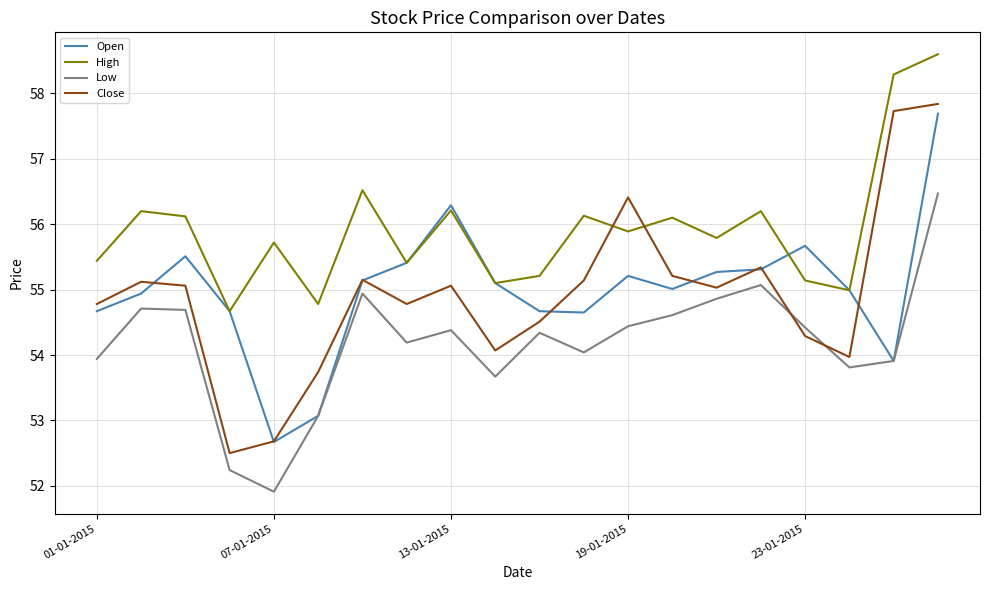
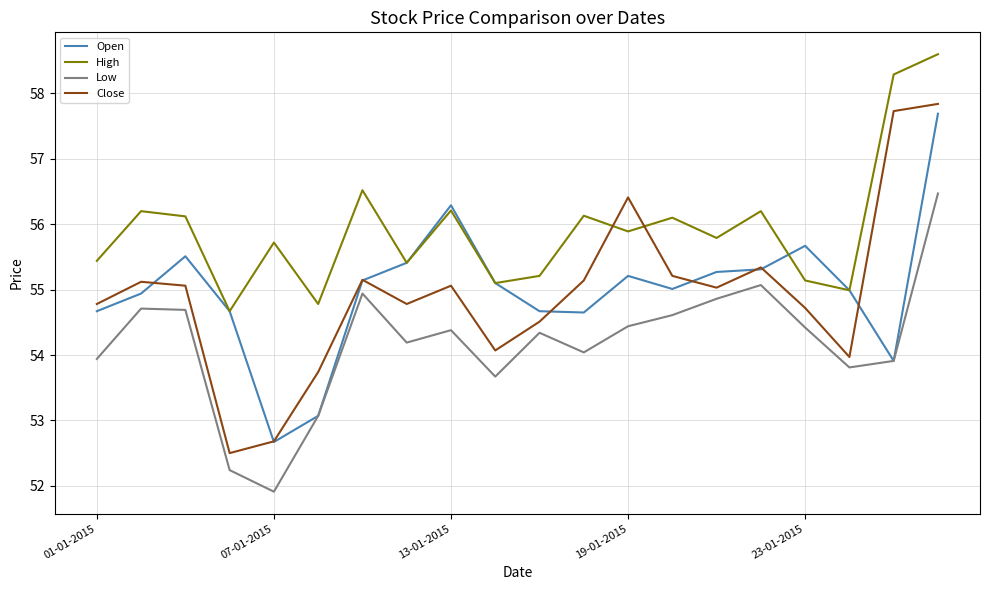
  {
    "Open": {
      "01-01-2015": 54.7,
      "13-01-2015": 56.3,
      "19-01-2015": 55.2,
      "23-01-2015": 55.7
    },
    "High": {
      "01-01-2015": 55.4,
      "07-01-2015": 55.7,
      "13-01-2015": 56.2,
      "19-01-2015": 55.9,
      "23-01-2015": 55.1
    },
    "Low": {
      "01-01-2015": 53.9,
      "07-01-2015": 51.9,
      "13-01-2015": 54.4,
      "19-01-2015": 54.4,
      "23-01-2015": 54.4
    },
    "Close": {
      "01-01-2015": 54.8,
      "13-01-2015": 55.1,
      "19-01-2015": 56.4,
-     "23-01-2015": 54.3
+     "23-01-2015": 54.7
    }
  }
